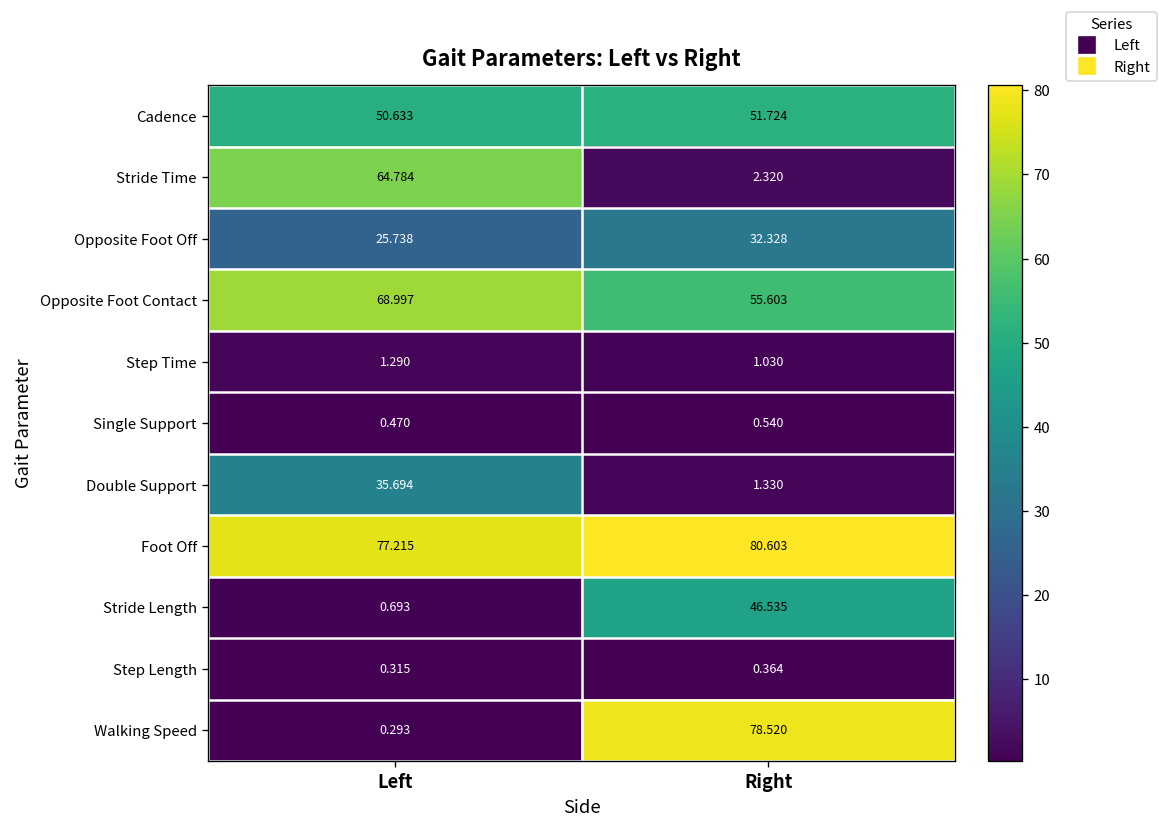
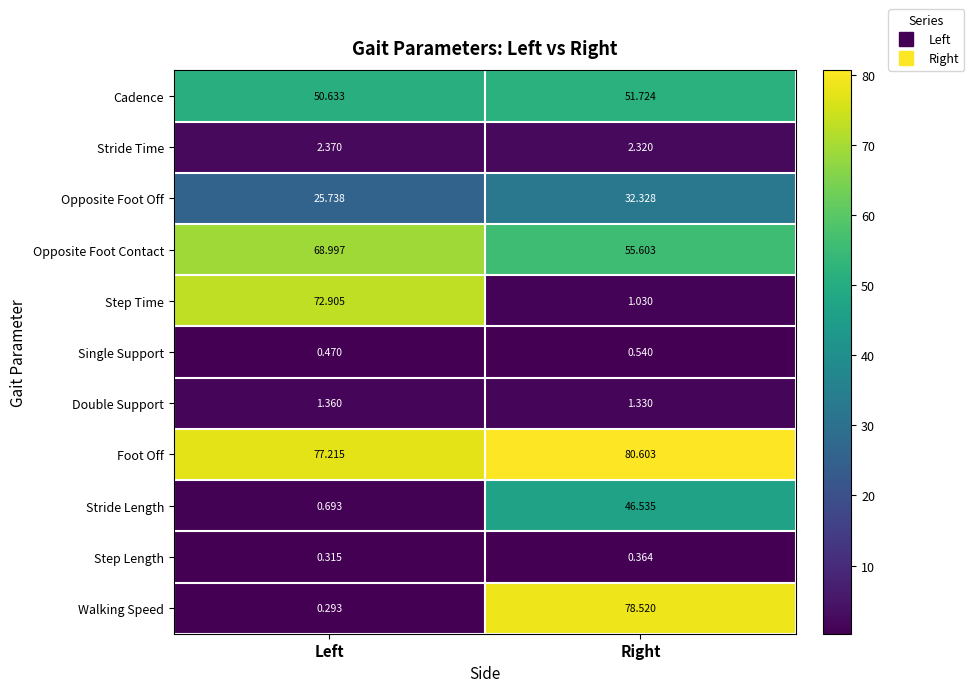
  {
    "Cadence": {
      "Left": 50.633,
      "Right": 51.724
    },
    "Stride Time": {
-     "Left": 64.784,
+     "Left": 2.370,
      "Right": 2.320
    },
    "Opposite Foot Off": {
      "Left": 25.738,
      "Right": 32.328
    },
    "Opposite Foot Contact": {
      "Left": 68.997,
      "Right": 55.603
    },
    "Step Time": {
-     "Left": 1.290,
+     "Left": 72.905,
      "Right": 1.030
    },
    "Single Support": {
      "Left": 0.470,
      "Right": 0.540
    },
    "Double Support": {
-     "Left": 35.694,
+     "Left": 1.360,
      "Right": 1.330
    },
    "Foot Off": {
      "Left": 77.215,
      "Right": 80.603
    },
    "Stride Length": {
      "Left": 0.693,
      "Right": 46.535
    },
    "Step Length": {
      "Left": 0.315,
      "Right": 0.364
    },
    "Walking Speed": {
      "Left": 0.293,
      "Right": 78.520
    }
  }
